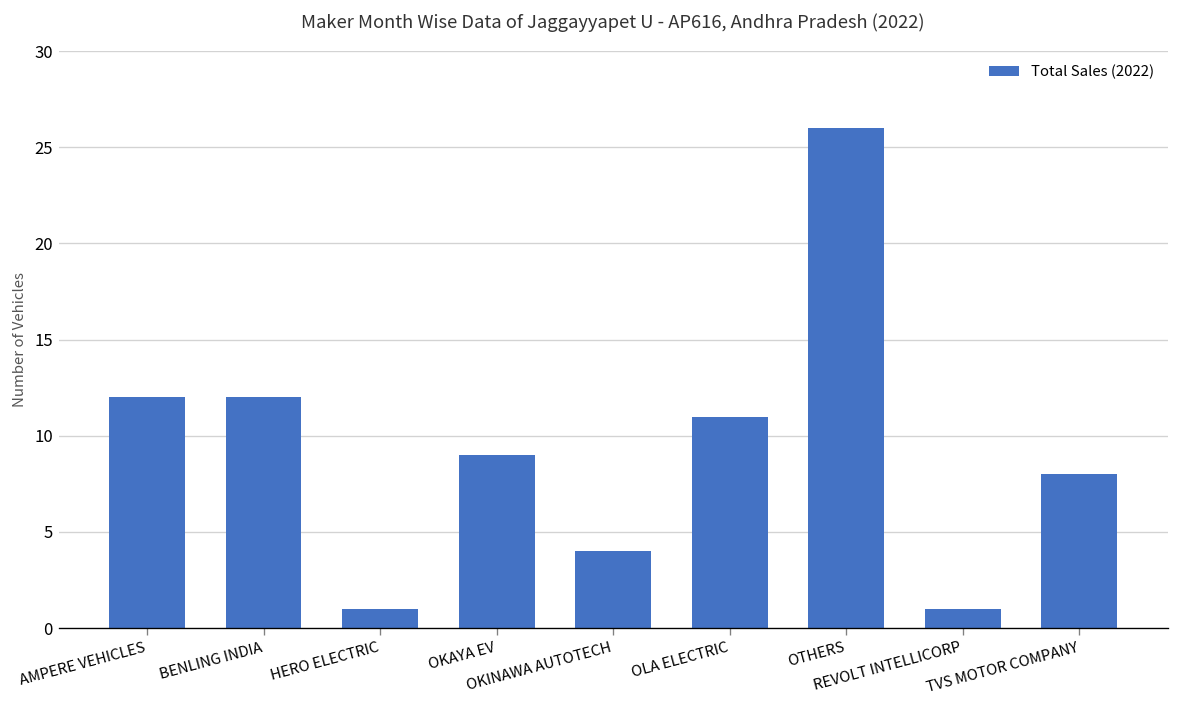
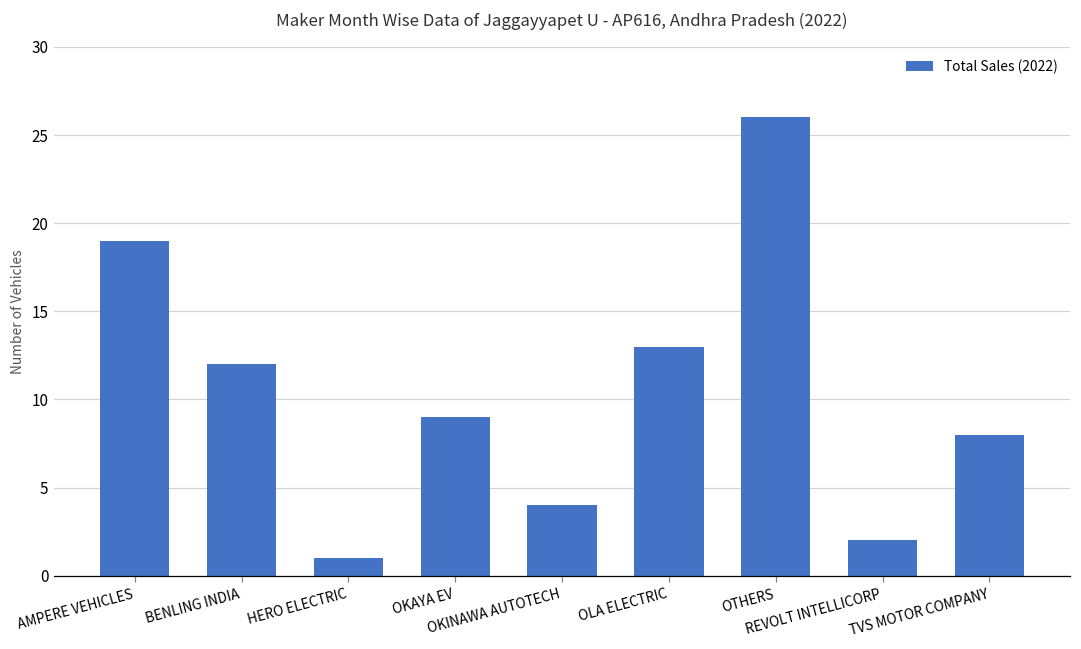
  {
-   "AMPERE VEHICLES": 12,
+   "AMPERE VEHICLES": 19,
    "BENLING INDIA": 12,
    "HERO ELECTRIC": 1,
    "OKAYA EV": 9,
    "OKINAWA AUTOTECH": 4,
-   "OLA ELECTRIC": 11,
+   "OLA ELECTRIC": 13,
    "OTHERS": 26,
-   "REVOLT INTELLICORP": 1,
+   "REVOLT INTELLICORP": 2,
    "TVS MOTOR COMPANY": 8
  }
